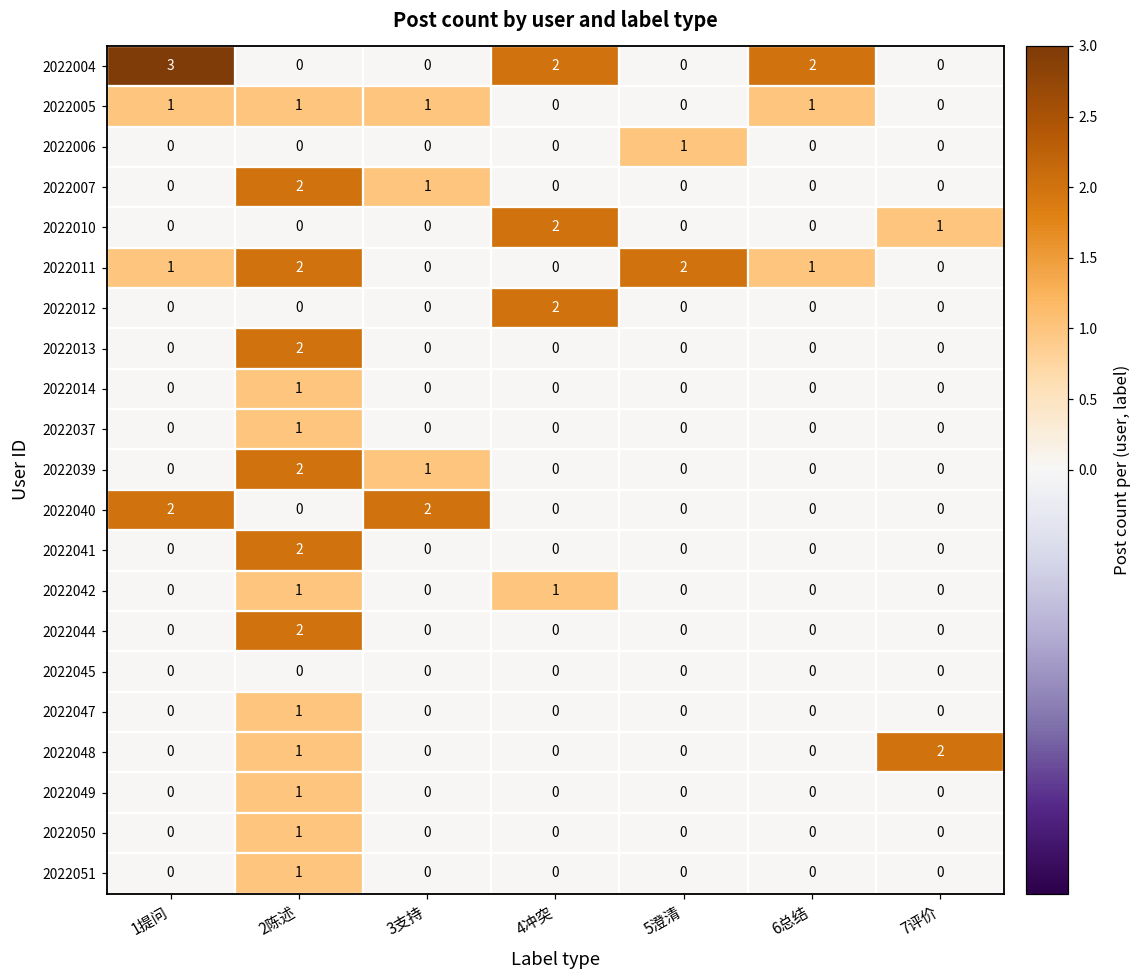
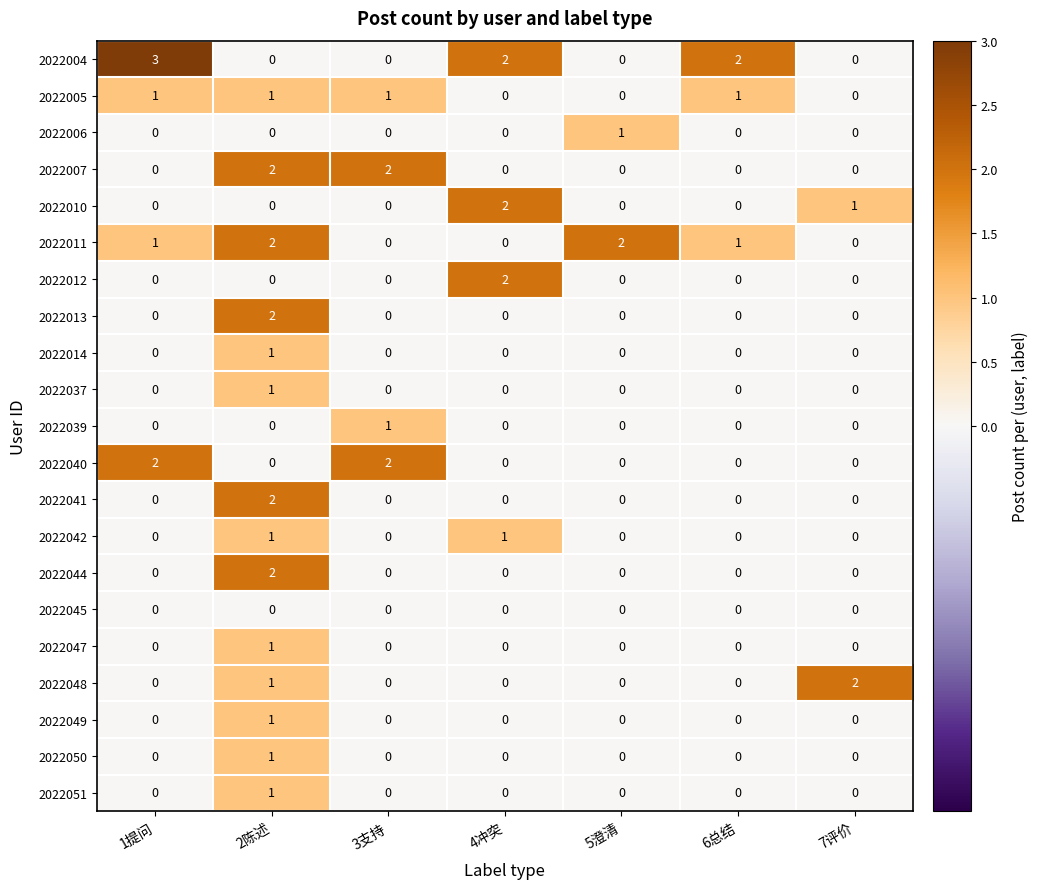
  {
    "2022004": {
      "1提问": 3,
      "2陈述": 0,
      "3支持": 0,
      "4冲突": 2,
      "5澄清": 0,
      "6总结": 2,
      "7评价": 0
    },
    "2022005": {
      "1提问": 1,
      "2陈述": 1,
      "3支持": 1,
      "4冲突": 0,
      "5澄清": 0,
      "6总结": 1,
      "7评价": 0
    },
    "2022006": {
      "1提问": 0,
      "2陈述": 0,
      "3支持": 0,
      "4冲突": 0,
      "5澄清": 1,
      "6总结": 0,
      "7评价": 0
    },
    "2022007": {
      "1提问": 0,
      "2陈述": 2,
-     "3支持": 1,
+     "3支持": 2,
      "4冲突": 0,
      "5澄清": 0,
      "6总结": 0,
      "7评价": 0
    },
    "2022010": {
      "1提问": 0,
      "2陈述": 0,
      "3支持": 0,
      "4冲突": 2,
      "5澄清": 0,
      "6总结": 0,
      "7评价": 1
    },
    "2022011": {
      "1提问": 1,
      "2陈述": 2,
      "3支持": 0,
      "4冲突": 0,
      "5澄清": 2,
      "6总结": 1,
      "7评价": 0
    },
    "2022012": {
      "1提问": 0,
      "2陈述": 0,
      "3支持": 0,
      "4冲突": 2,
      "5澄清": 0,
      "6总结": 0,
      "7评价": 0
    },
    "2022013": {
      "1提问": 0,
      "2陈述": 2,
      "3支持": 0,
      "4冲突": 0,
      "5澄清": 0,
      "6总结": 0,
      "7评价": 0
    },
    "2022014": {
      "1提问": 0,
      "2陈述": 1,
      "3支持": 0,
      "4冲突": 0,
      "5澄清": 0,
      "6总结": 0,
      "7评价": 0
    },
    "2022037": {
      "1提问": 0,
      "2陈述": 1,
      "3支持": 0,
      "4冲突": 0,
      "5澄清": 0,
      "6总结": 0,
      "7评价": 0
    },
    "2022039": {
      "1提问": 0,
-     "2陈述": 2,
+     "2陈述": 0,
      "3支持": 1,
      "4冲突": 0,
      "5澄清": 0,
      "6总结": 0,
      "7评价": 0
    },
    "2022040": {
      "1提问": 2,
      "2陈述": 0,
      "3支持": 2,
      "4冲突": 0,
      "5澄清": 0,
      "6总结": 0,
      "7评价": 0
    },
    "2022041": {
      "1提问": 0,
      "2陈述": 2,
      "3支持": 0,
      "4冲突": 0,
      "5澄清": 0,
      "6总结": 0,
      "7评价": 0
    },
    "2022042": {
      "1提问": 0,
      "2陈述": 1,
      "3支持": 0,
      "4冲突": 1,
      "5澄清": 0,
      "6总结": 0,
      "7评价": 0
    },
    "2022044": {
      "1提问": 0,
      "2陈述": 2,
      "3支持": 0,
      "4冲突": 0,
      "5澄清": 0,
      "6总结": 0,
      "7评价": 0
    },
    "2022045": {
      "1提问": 0,
      "2陈述": 0,
      "3支持": 0,
      "4冲突": 0,
      "5澄清": 0,
      "6总结": 0,
      "7评价": 0
    },
    "2022047": {
      "1提问": 0,
      "2陈述": 1,
      "3支持": 0,
      "4冲突": 0,
      "5澄清": 0,
      "6总结": 0,
      "7评价": 0
    },
    "2022048": {
      "1提问": 0,
      "2陈述": 1,
      "3支持": 0,
      "4冲突": 0,
      "5澄清": 0,
      "6总结": 0,
      "7评价": 2
    },
    "2022049": {
      "1提问": 0,
      "2陈述": 1,
      "3支持": 0,
      "4冲突": 0,
      "5澄清": 0,
      "6总结": 0,
      "7评价": 0
    },
    "2022050": {
      "1提问": 0,
      "2陈述": 1,
      "3支持": 0,
      "4冲突": 0,
      "5澄清": 0,
      "6总结": 0,
      "7评价": 0
    },
    "2022051": {
      "1提问": 0,
      "2陈述": 1,
      "3支持": 0,
      "4冲突": 0,
      "5澄清": 0,
      "6总结": 0,
      "7评价": 0
    }
  }
